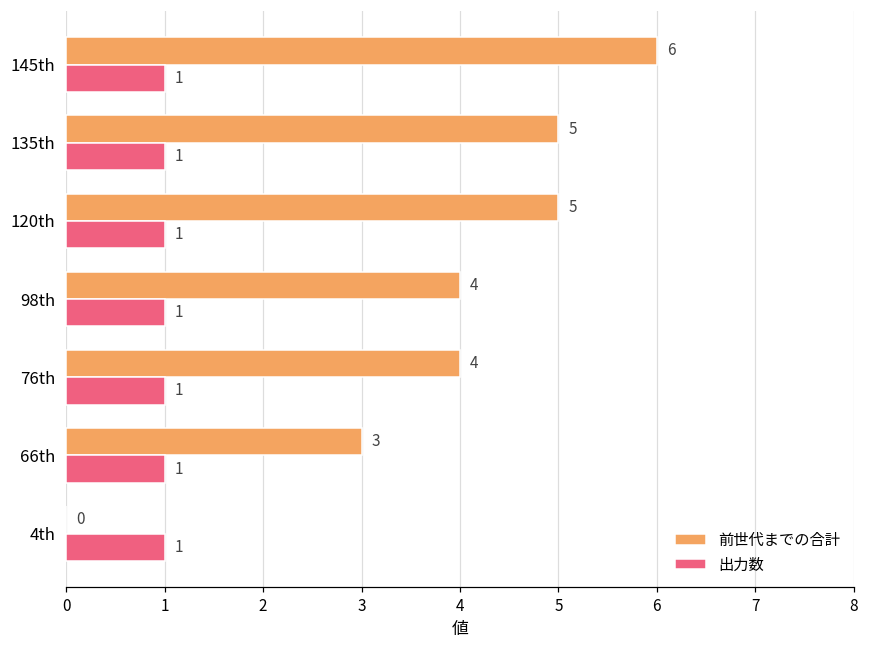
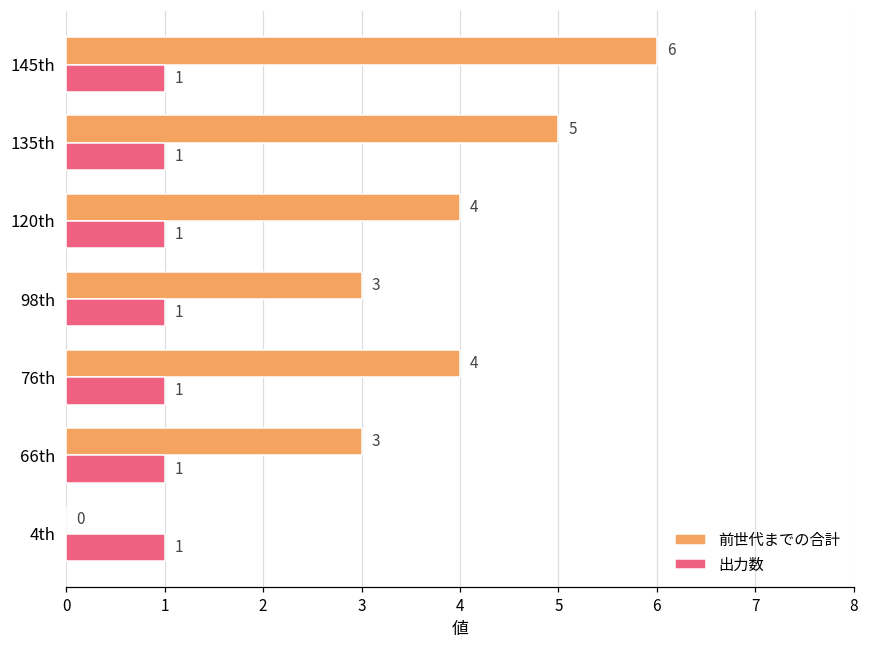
  {
    "前世代までの合計": {
      "145th": 6,
      "135th": 5,
-     "120th": 5,
-     "98th": 4,
+     "120th": 4,
+     "98th": 3,
      "76th": 4,
      "66th": 3,
      "4th": 0
    },
    "出力数": {
      "145th": 1,
      "135th": 1,
      "120th": 1,
      "98th": 1,
      "76th": 1,
      "66th": 1,
      "4th": 1
    }
  }
